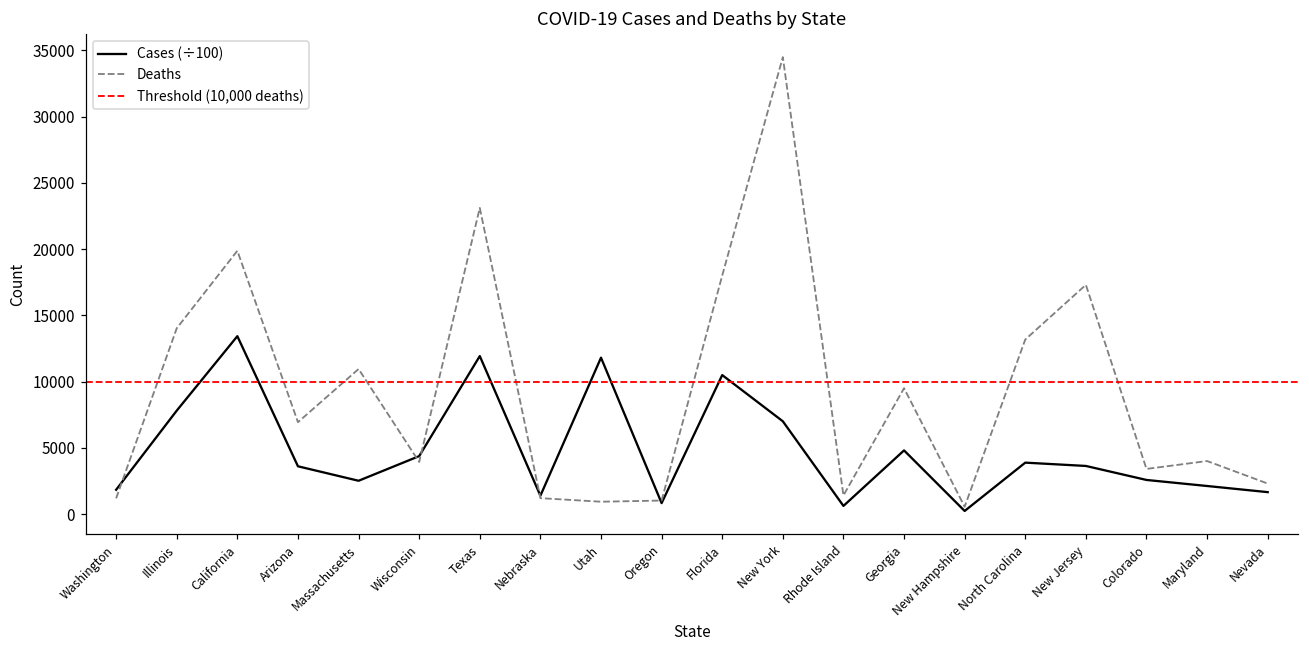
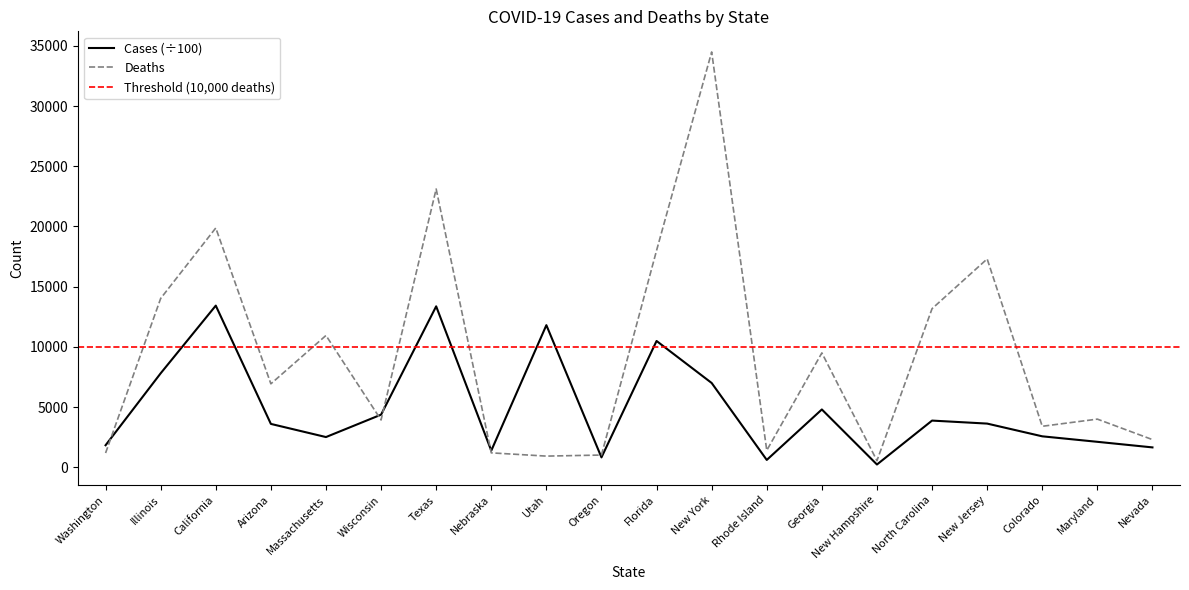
  {
    "Cases (÷100)": {
      "Washington": 1800,
      "Illinois": 7800,
      "California": 13400,
      "Arizona": 3600,
      "Massachusetts": 2500,
      "Wisconsin": 4400,
-     "Texas": 11900,
+     "Texas": 13400,
      "Utah": 11800,
      "Florida": 10500,
      "New York": 7000,
      "Rhode Island": 600,
      "Georgia": 4800,
      "New Hampshire": 200,
      "North Carolina": 3900,
      "New Jersey": 3600,
      "Colorado": 2600,
      "Maryland": 2100,
      "Nevada": 1700
    },
    "Deaths": {
      "Washington": 1200,
      "Illinois": 14000,
      "California": 19900,
      "Arizona": 6900,
      "Massachusetts": 11000,
      "Wisconsin": 3900,
      "Texas": 23100,
      "Utah": 900,
      "Florida": 18000,
      "New York": 34500,
      "Rhode Island": 1400,
      "Georgia": 9500,
      "New Hampshire": 600,
      "North Carolina": 13200,
      "New Jersey": 17300,
      "Colorado": 3400,
      "Maryland": 4000,
      "Nevada": 2300
    }
  }
